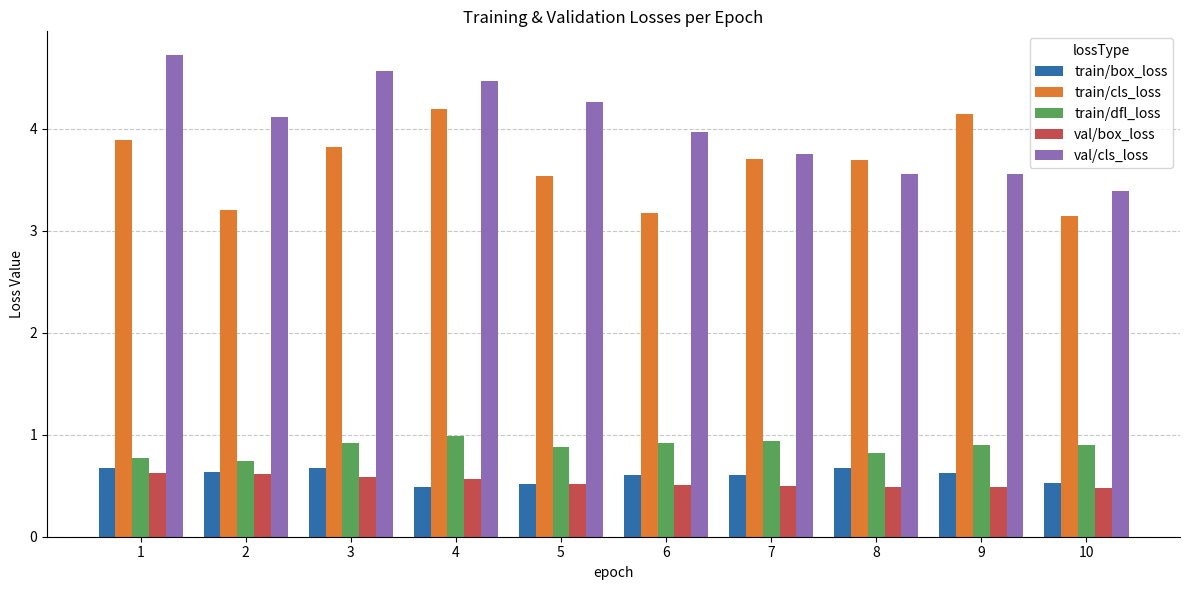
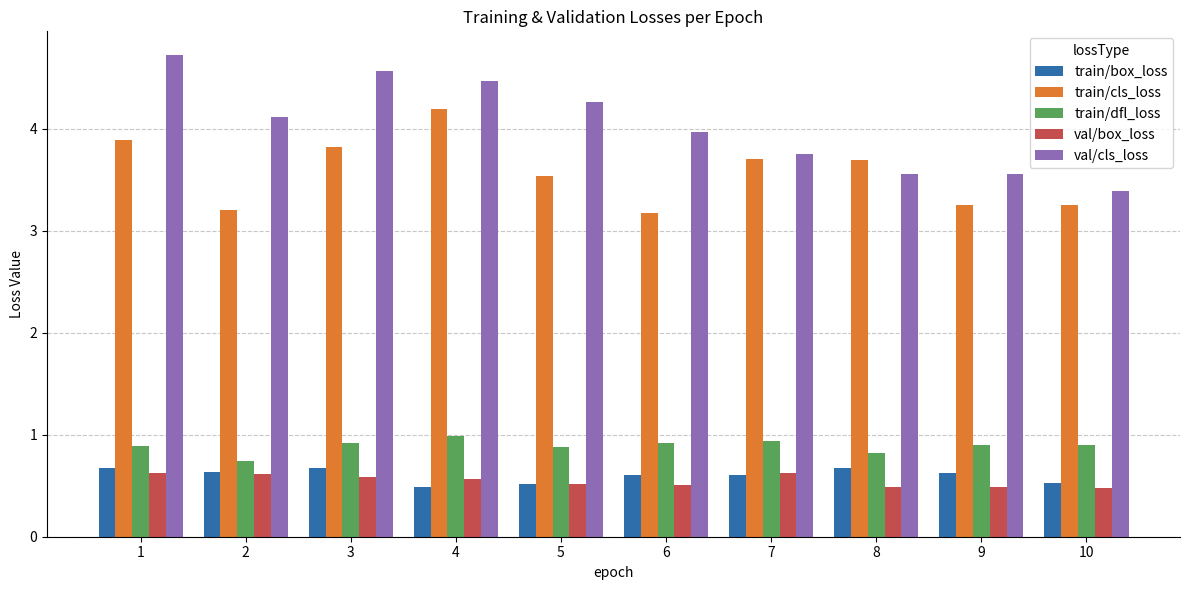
  {
    "train/box_loss": {
      "1": 0.68,
      "2": 0.63,
      "3": 0.68,
      "4": 0.49,
      "5": 0.51,
      "6": 0.61,
      "7": 0.61,
      "8": 0.68,
      "9": 0.62,
      "10": 0.53
    },
    "train/cls_loss": {
      "1": 3.89,
      "2": 3.20,
      "3": 3.82,
      "4": 4.19,
      "5": 3.54,
      "6": 3.18,
      "7": 3.70,
      "8": 3.70,
-     "9": 4.15,
-     "10": 3.15
+     "9": 3.26,
+     "10": 3.25
    },
    "train/dfl_loss": {
-     "1": 0.77,
+     "1": 0.89,
      "2": 0.74,
      "3": 0.92,
      "4": 0.99,
      "5": 0.88,
      "6": 0.92,
      "7": 0.94,
      "8": 0.82,
      "9": 0.90,
      "10": 0.90
    },
    "val/box_loss": {
      "1": 0.63,
      "2": 0.61,
      "3": 0.58,
      "4": 0.57,
      "5": 0.52,
      "6": 0.51,
-     "7": 0.50,
+     "7": 0.63,
      "8": 0.48,
      "9": 0.48,
      "10": 0.48
    },
    "val/cls_loss": {
      "1": 4.72,
      "2": 4.11,
      "3": 4.57,
      "4": 4.47,
      "5": 4.26,
      "6": 3.97,
      "7": 3.75,
      "8": 3.56,
      "9": 3.56,
      "10": 3.39
    }
  }
